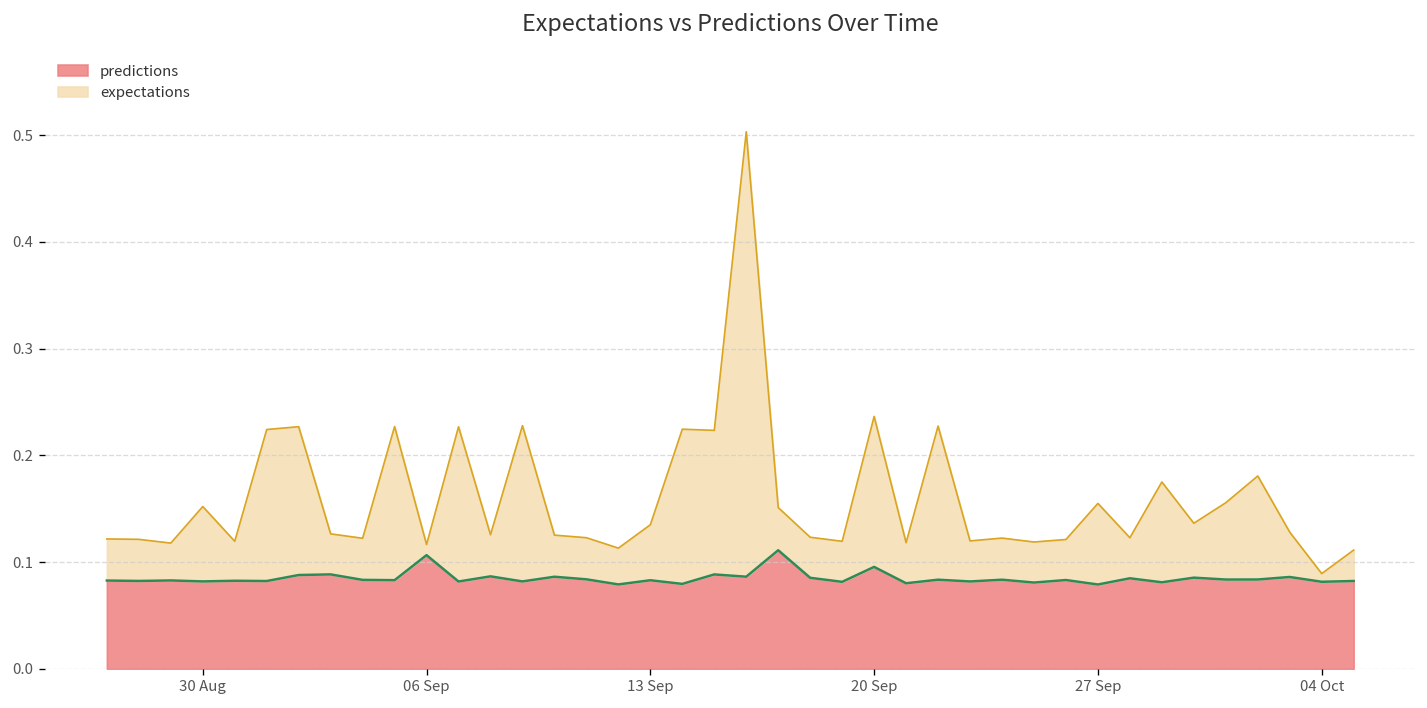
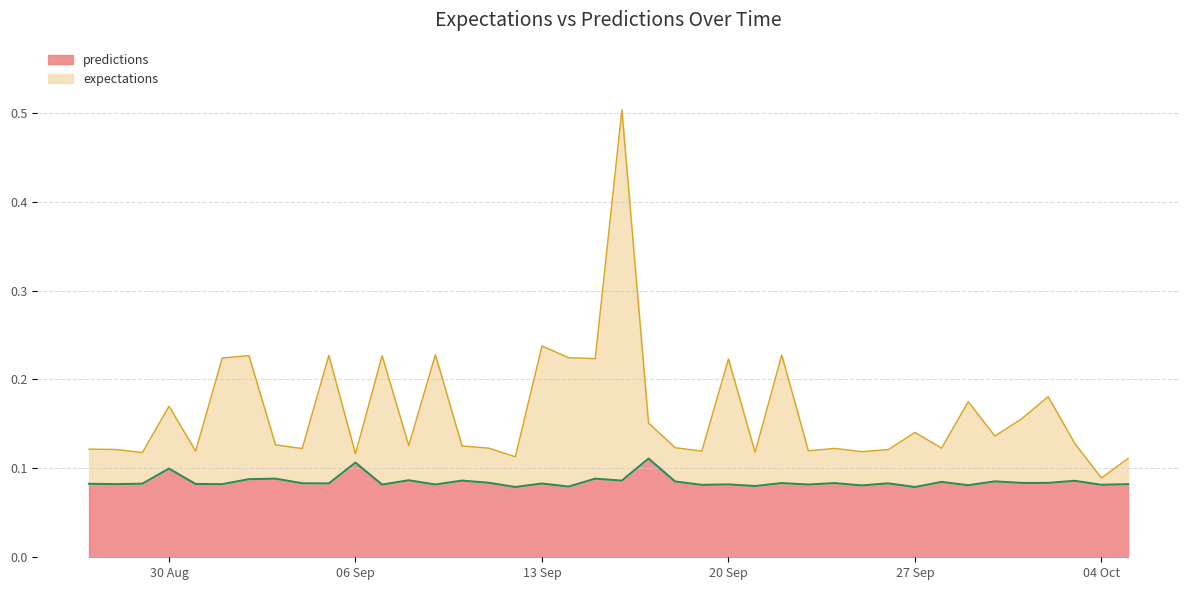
  {
    "predictions": {
-     "30 Aug": 0.08,
+     "30 Aug": 0.10,
      "06 Sep": 0.11,
      "13 Sep": 0.08,
-     "20 Sep": 0.10,
+     "20 Sep": 0.08,
      "27 Sep": 0.08,
      "04 Oct": 0.08
    },
    "expectations": {
      "30 Aug": 0.07,
      "06 Sep": 0.01,
-     "13 Sep": 0.05,
+     "13 Sep": 0.15,
      "20 Sep": 0.14,
-     "27 Sep": 0.08,
+     "27 Sep": 0.06,
      "04 Oct": 0.01
    }
  }
